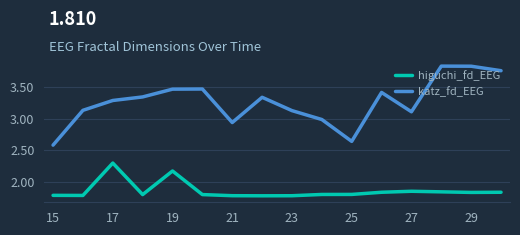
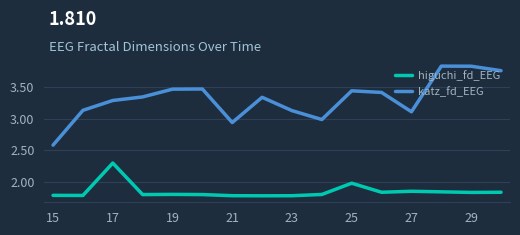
  {
    "higuchi_fd_EEG": {
      "15": 1.8,
      "17": 2.3,
-     "19": 2.2,
+     "19": 1.8,
      "21": 1.8,
      "23": 1.8,
-     "25": 1.8,
+     "25": 2.0,
      "27": 1.8,
      "29": 1.8
    },
    "katz_fd_EEG": {
      "15": 2.6,
      "17": 3.3,
      "19": 3.5,
      "21": 2.9,
      "23": 3.1,
-     "25": 2.6,
+     "25": 3.4,
      "27": 3.1,
      "29": 3.8
    }
  }
